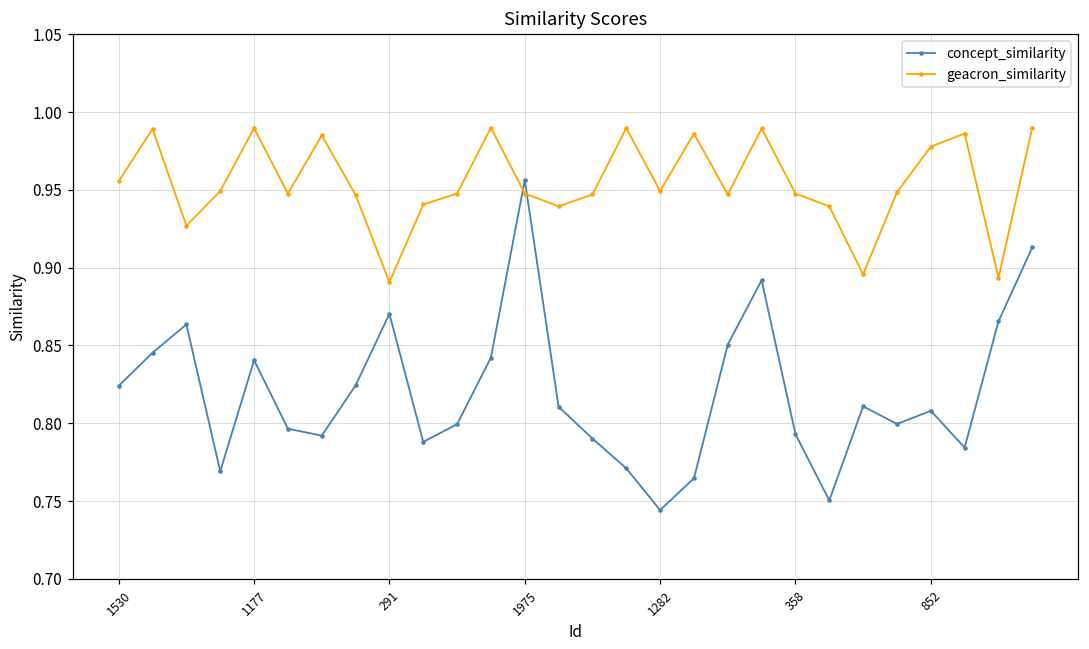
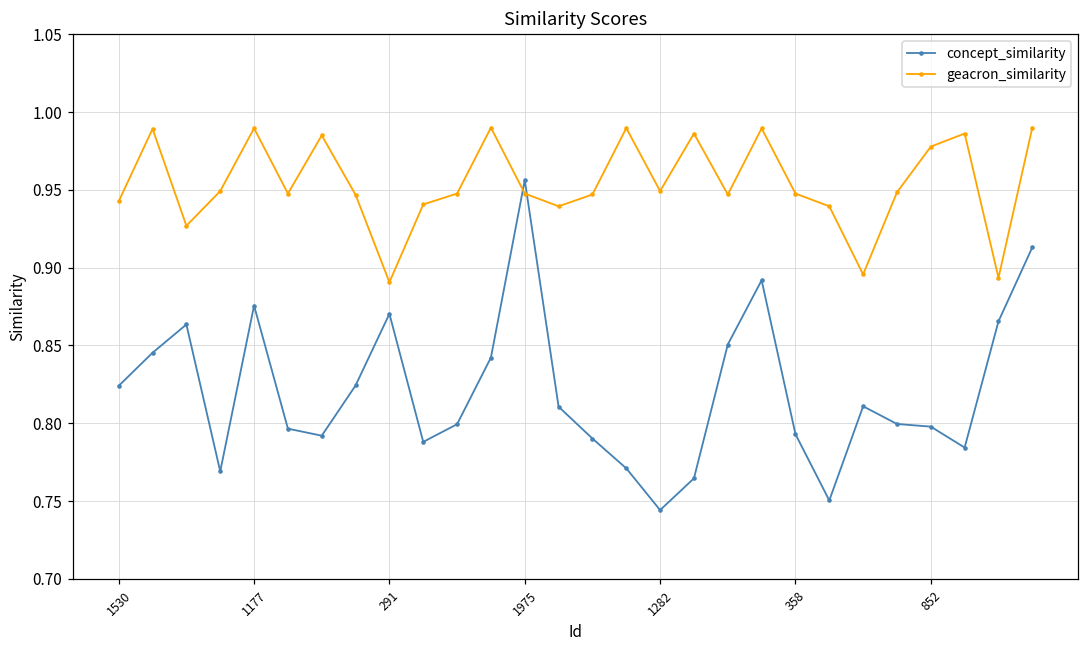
  {
    "concept_similarity": {
      "1530": 0.824,
-     "1177": 0.841,
+     "1177": 0.876,
      "291": 0.870,
      "1975": 0.956,
      "1282": 0.744,
      "358": 0.793,
-     "852": 0.808
+     "852": 0.798
    },
    "geacron_similarity": {
-     "1530": 0.956,
+     "1530": 0.943,
      "1177": 0.990,
      "291": 0.891,
      "1975": 0.948,
      "1282": 0.949,
      "358": 0.948,
      "852": 0.978
    }
  }
